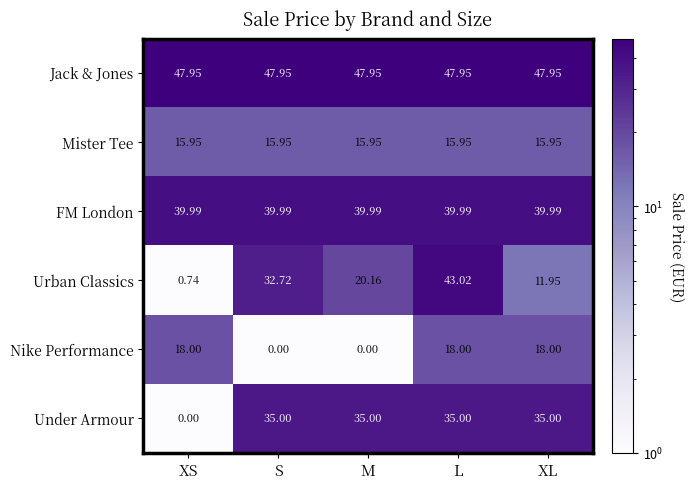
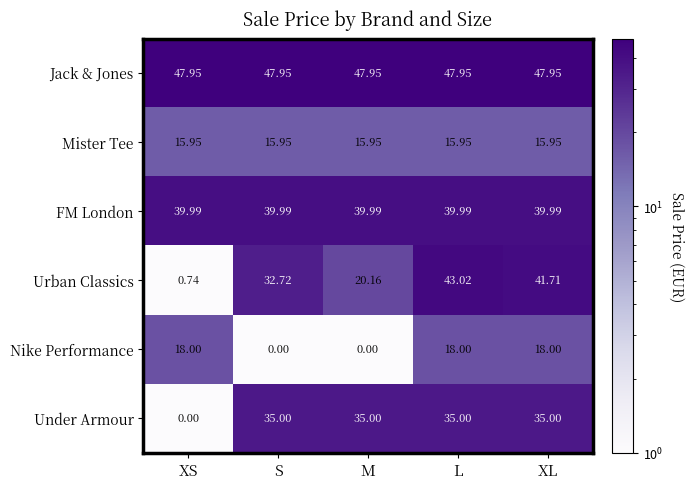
  {
    "Jack & Jones": {
      "XS": 47.95,
      "S": 47.95,
      "M": 47.95,
      "L": 47.95,
      "XL": 47.95
    },
    "Mister Tee": {
      "XS": 15.95,
      "S": 15.95,
      "M": 15.95,
      "L": 15.95,
      "XL": 15.95
    },
    "FM London": {
      "XS": 39.99,
      "S": 39.99,
      "M": 39.99,
      "L": 39.99,
      "XL": 39.99
    },
    "Urban Classics": {
      "XS": 0.74,
      "S": 32.72,
      "M": 20.16,
      "L": 43.02,
-     "XL": 11.95
+     "XL": 41.71
    },
    "Nike Performance": {
      "XS": 18.00,
      "S": 0.00,
      "M": 0.00,
      "L": 18.00,
      "XL": 18.00
    },
    "Under Armour": {
      "XS": 0.00,
      "S": 35.00,
      "M": 35.00,
      "L": 35.00,
      "XL": 35.00
    }
  }
